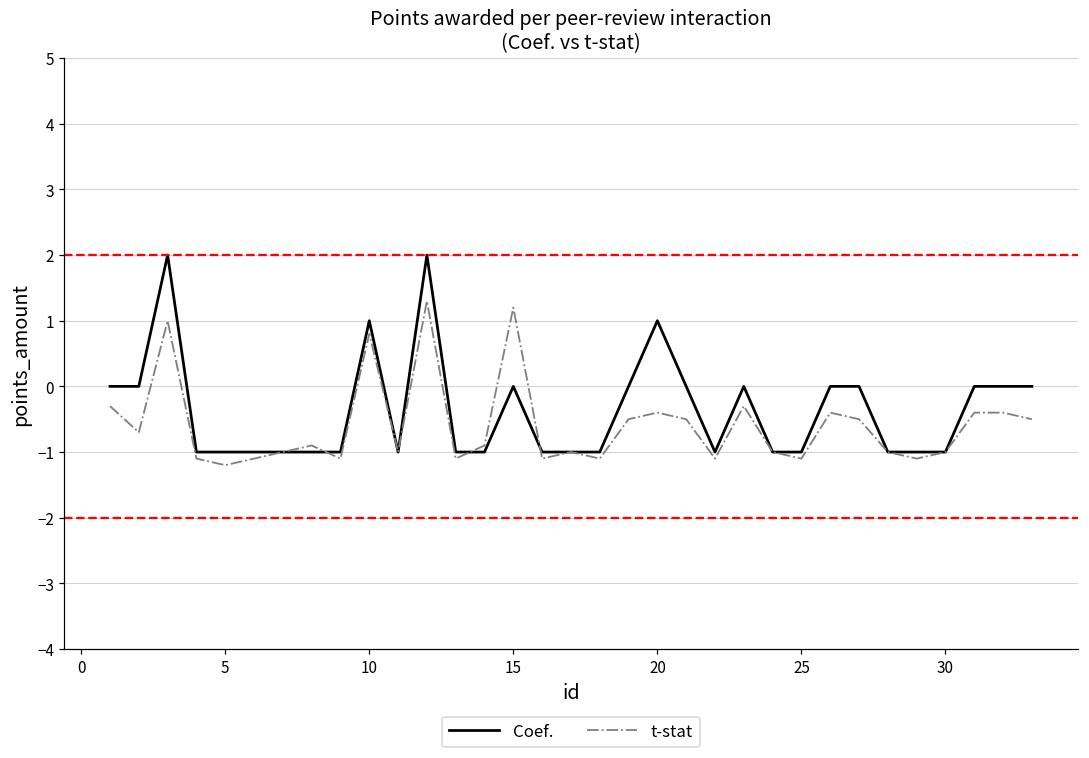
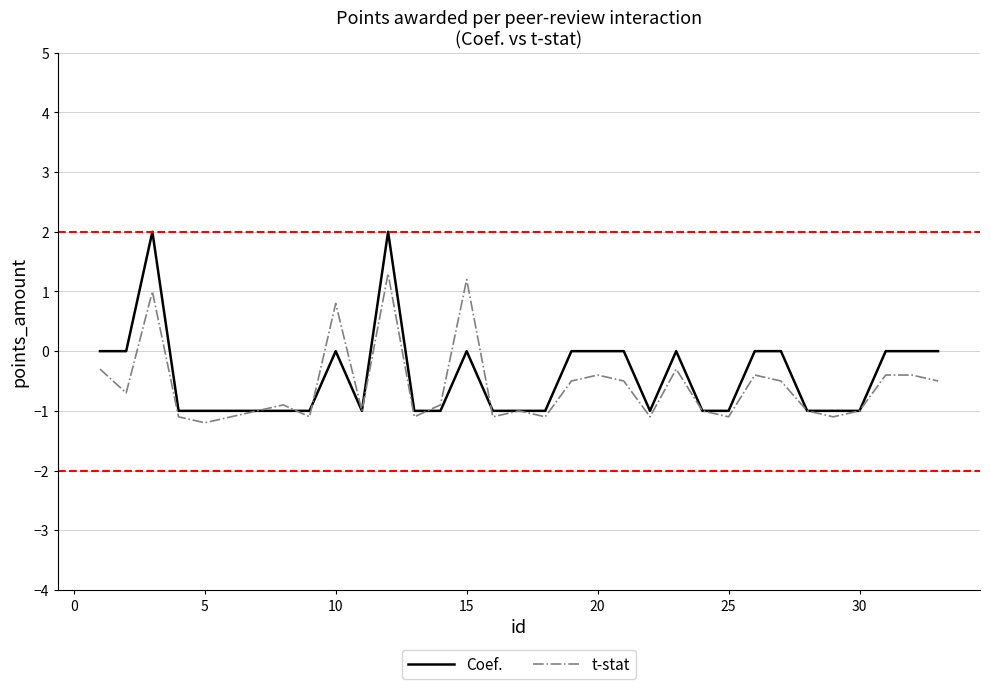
  {
    "Coef.": {
      "5": -1.0,
-     "10": 1.0,
+     "10": 0.0,
      "15": 0.0,
-     "20": 1.0,
+     "20": 0.0,
      "25": -1.0
    },
    "t-stat": {
      "5": -1.2,
      "10": 0.8,
      "15": 1.2,
      "20": -0.4,
      "25": -1.1
    }
  }
